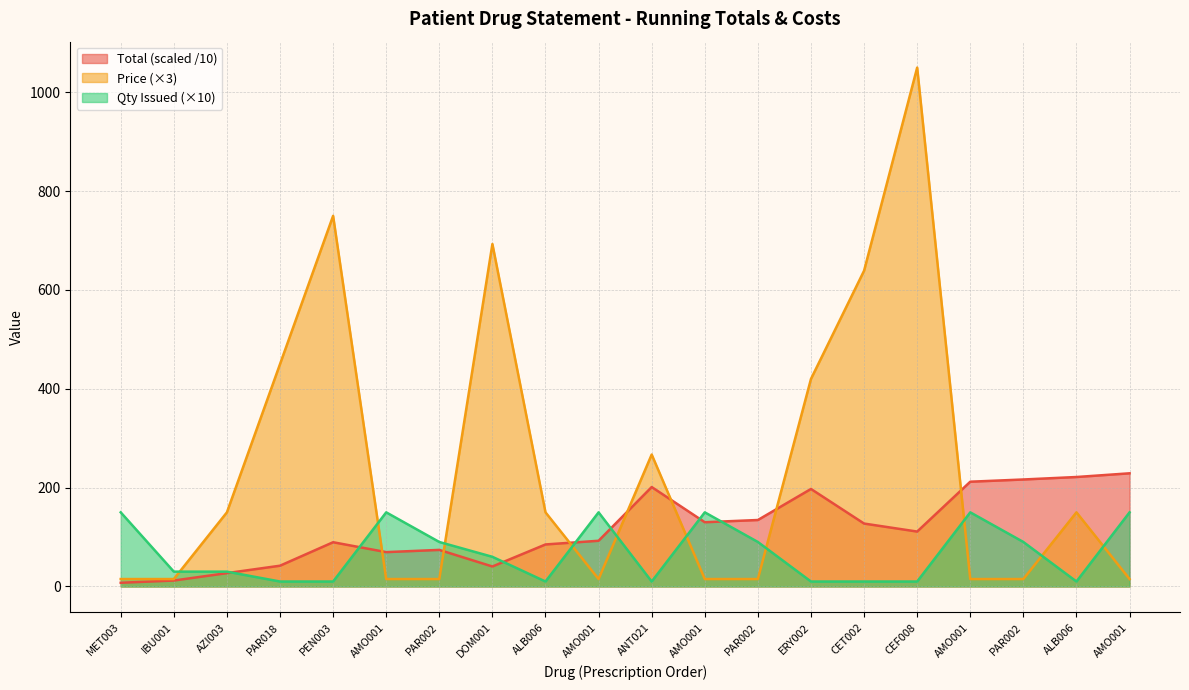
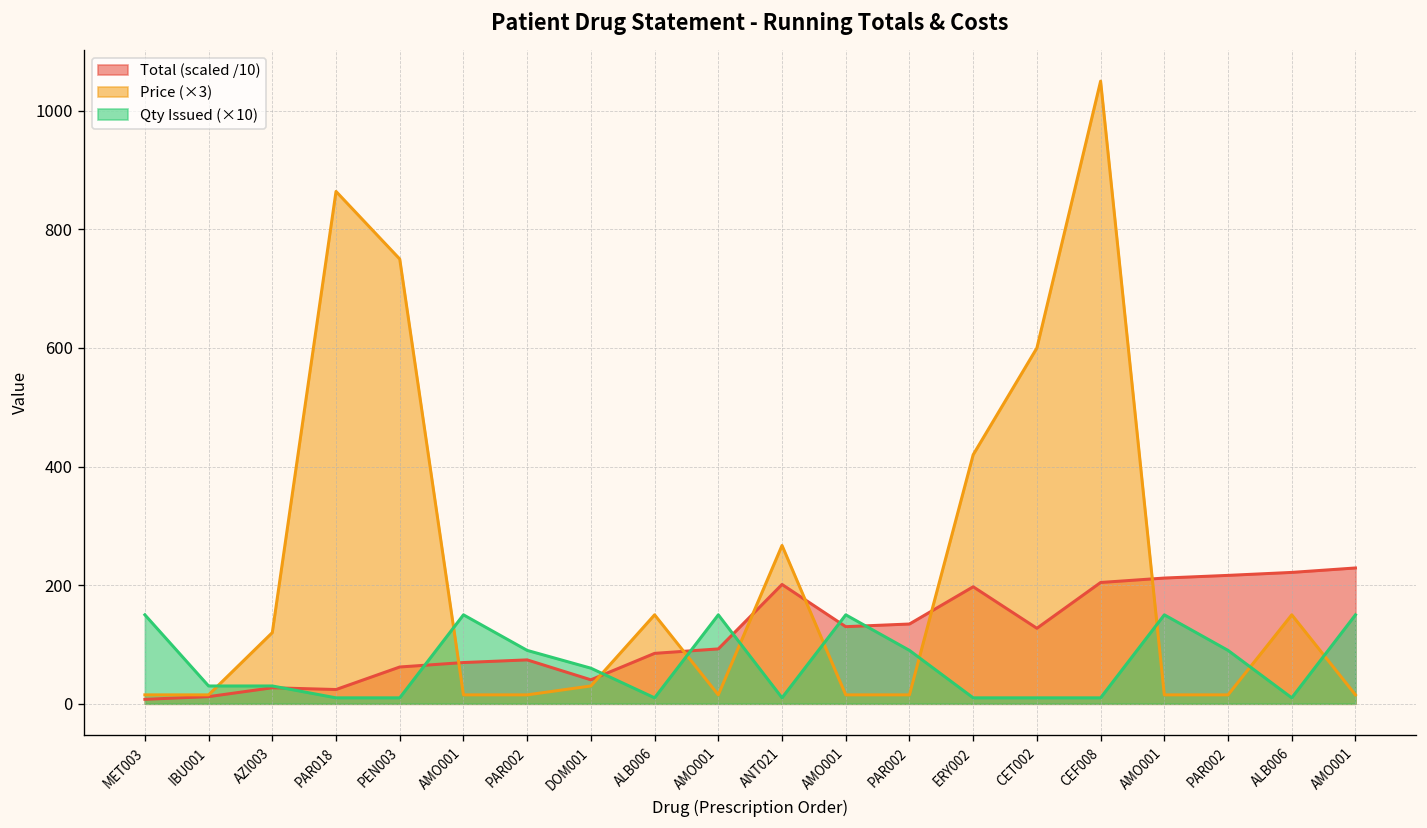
  {
    "Total (scaled /10)": {
      "MET003": 10,
-     "PAR018": 40,
-     "PEN003": 90,
+     "PAR018": 20,
+     "PEN003": 60,
      "DOM001": 40,
      "ANT021": 200,
      "ERY002": 200,
      "CET002": 130,
-     "CEF008": 110
+     "CEF008": 200
    },
    "Price (×3)": {
      "MET003": 20,
-     "AZI003": 150,
-     "PAR018": 450,
+     "AZI003": 120,
+     "PAR018": 860,
      "PEN003": 750,
-     "DOM001": 690,
+     "DOM001": 30,
      "ANT021": 270,
      "ERY002": 420,
-     "CET002": 640,
+     "CET002": 600,
      "CEF008": 1050
    },
    "Qty Issued (×10)": {
      "MET003": 150,
      "IBU001": 30,
      "PAR018": 10,
      "PEN003": 10,
      "DOM001": 60,
      "ANT021": 10,
      "ERY002": 10,
      "CET002": 10,
      "CEF008": 10
    }
  }
